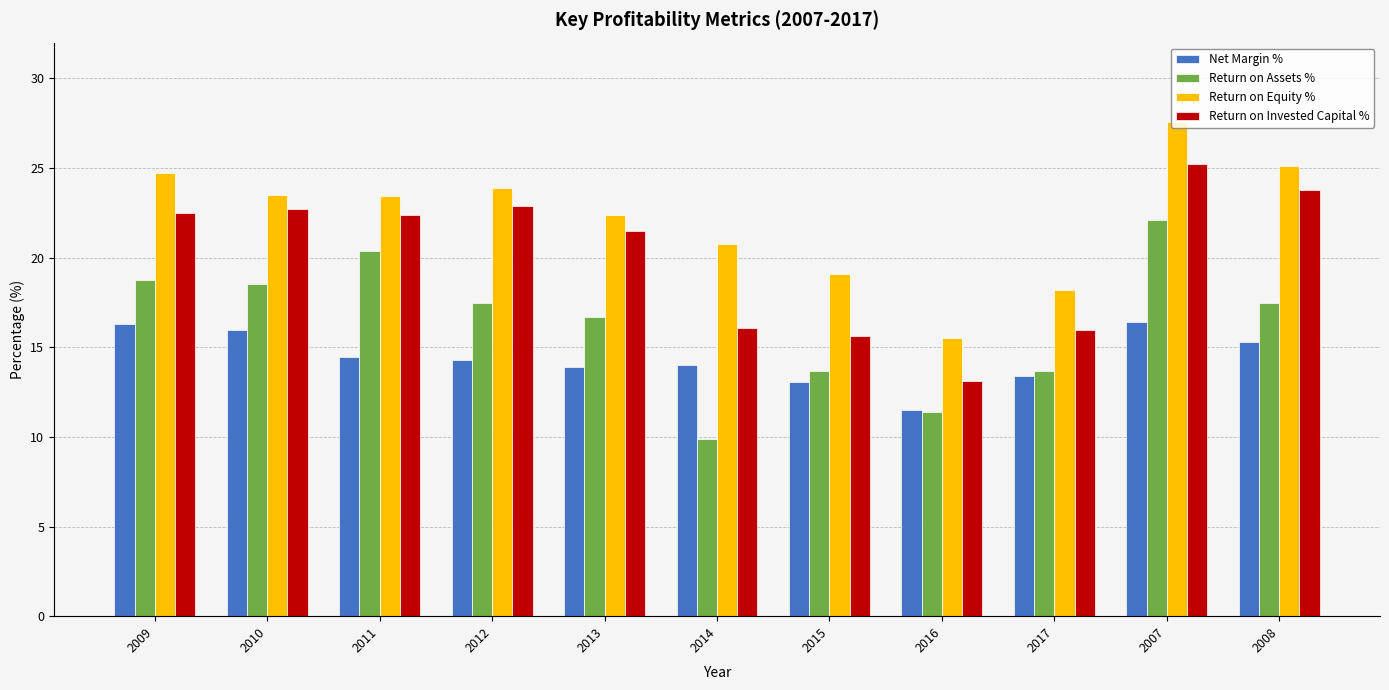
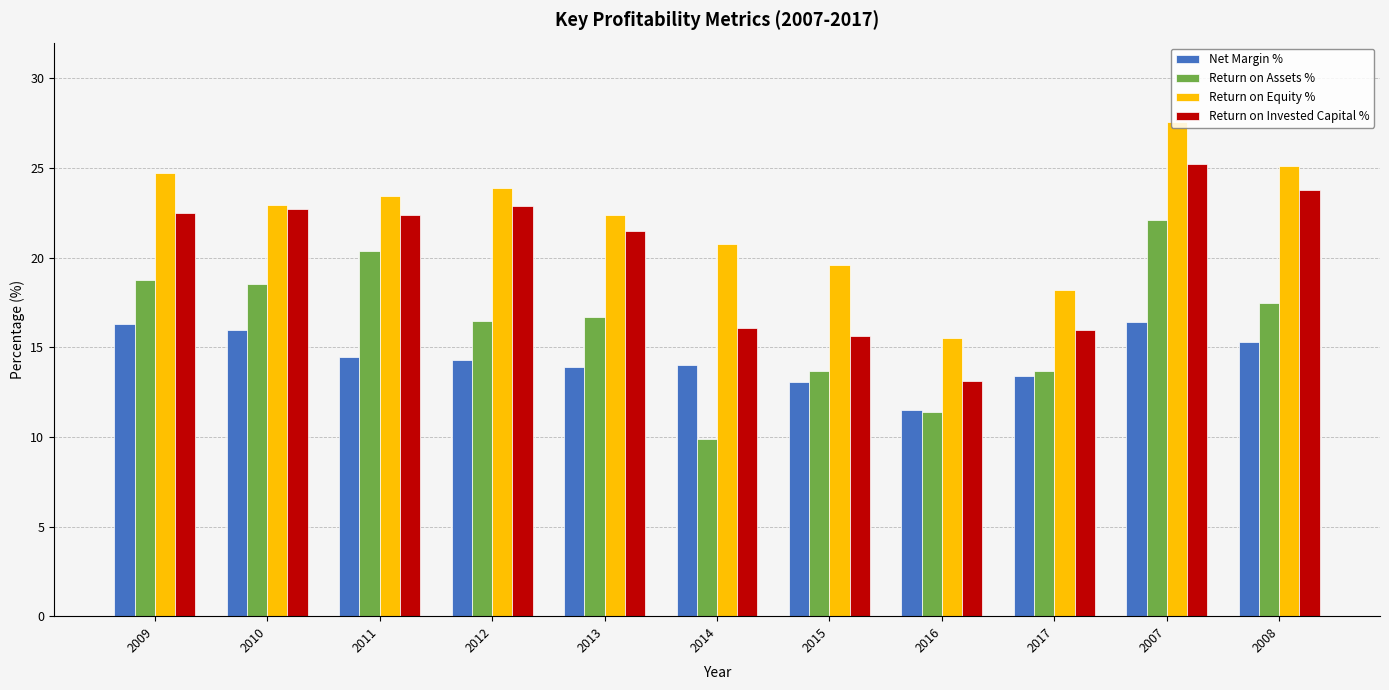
  {
    "Net Margin %": {
      "2009": 16.3,
      "2010": 16.0,
      "2011": 14.4,
      "2012": 14.3,
      "2013": 13.9,
      "2014": 14.0,
      "2015": 13.1,
      "2016": 11.5,
      "2017": 13.4,
      "2007": 16.4,
      "2008": 15.3
    },
    "Return on Assets %": {
      "2009": 18.7,
      "2010": 18.5,
      "2011": 20.4,
-     "2012": 17.5,
+     "2012": 16.5,
      "2013": 16.7,
      "2014": 9.9,
      "2015": 13.7,
      "2016": 11.4,
      "2017": 13.7,
      "2007": 22.1,
      "2008": 17.5
    },
    "Return on Equity %": {
      "2009": 24.8,
-     "2010": 23.5,
+     "2010": 23.0,
      "2011": 23.5,
      "2012": 23.9,
      "2013": 22.4,
      "2014": 20.7,
-     "2015": 19.1,
+     "2015": 19.6,
      "2016": 15.5,
      "2017": 18.2,
      "2008": 25.1
    },
    "Return on Invested Capital %": {
      "2009": 22.5,
      "2010": 22.7,
      "2011": 22.4,
      "2012": 22.9,
      "2013": 21.5,
      "2014": 16.1,
      "2015": 15.6,
      "2016": 13.1,
      "2017": 16.0,
      "2007": 25.2,
      "2008": 23.8
    }
  }
